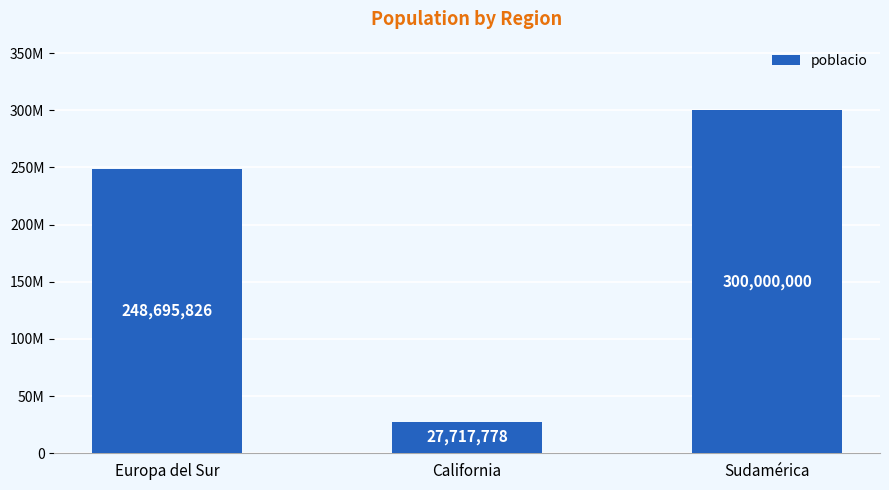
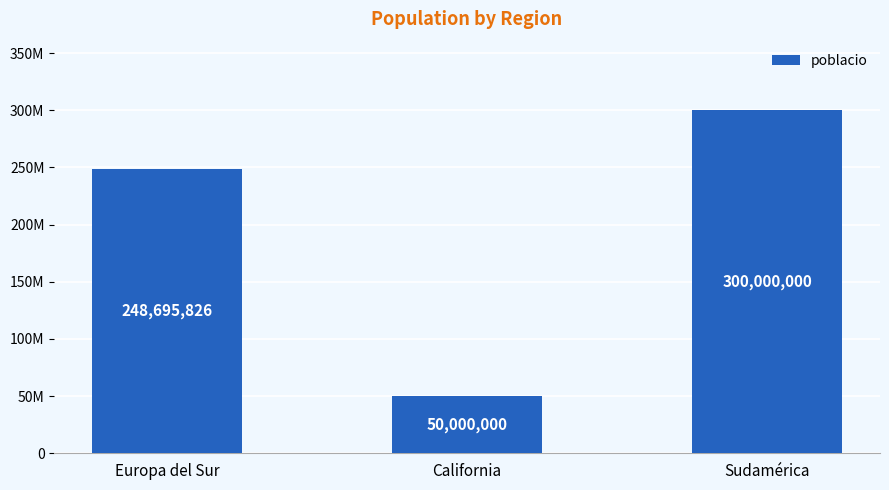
  {
    "Europa del Sur": "248,695,826",
-   "California": "27,717,778",
+   "California": "50,000,000",
    "Sudamérica": "300,000,000"
  }
